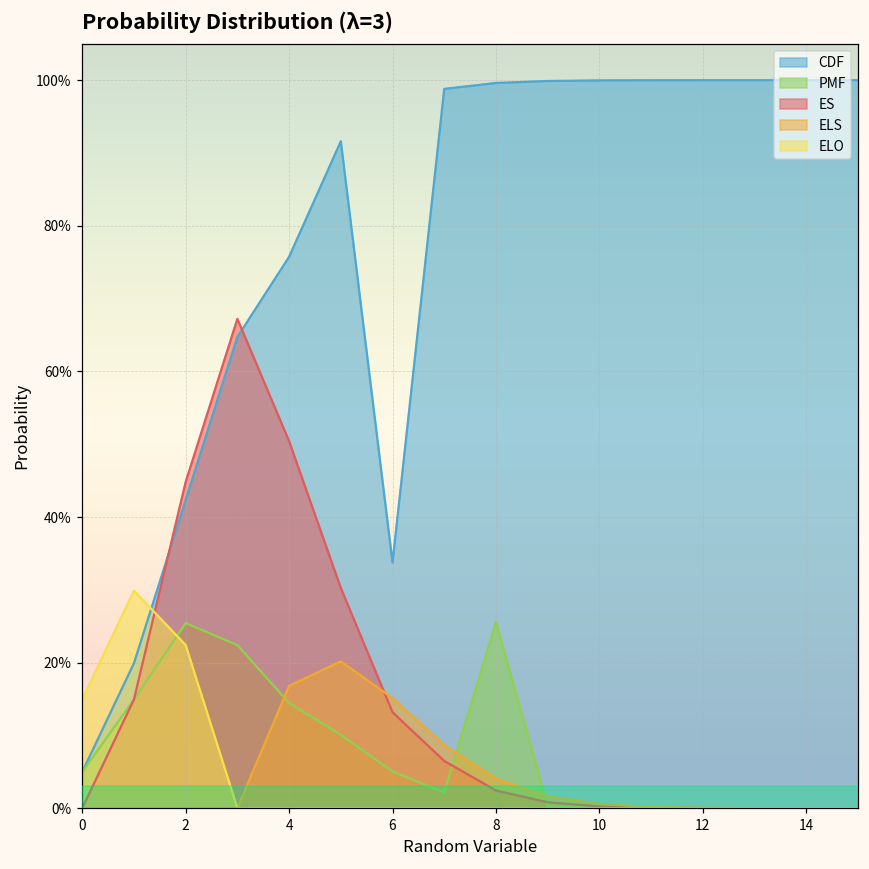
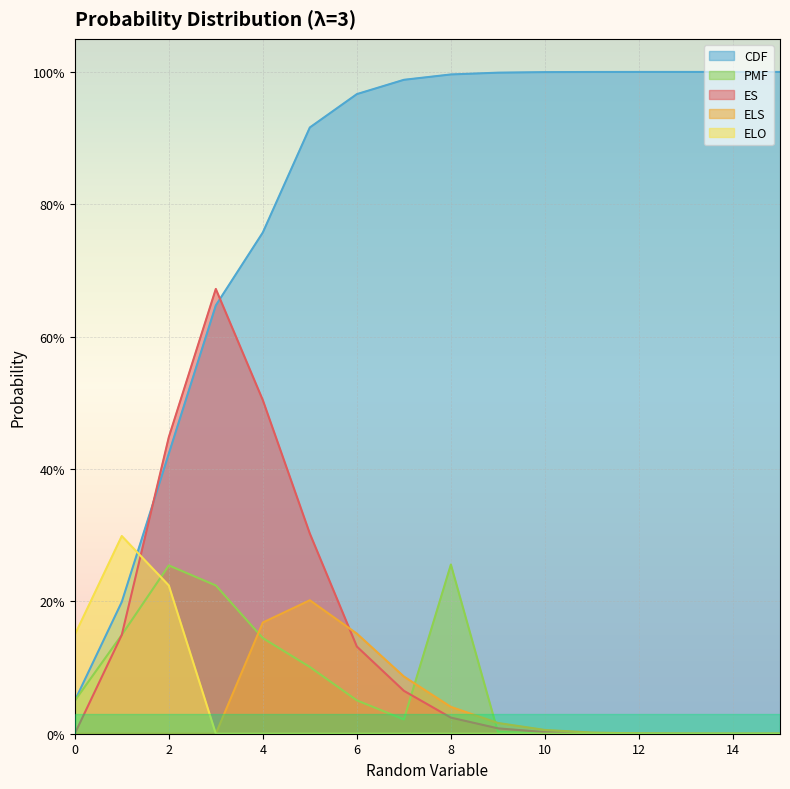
  {
    "CDF": {
      "2": "42%",
      "4": "76%",
-     "6": "34%",
+     "6": "97%",
      "8": "100%",
      "10": "100%",
      "12": "100%"
    },
    "PMF": {
      "2": "25%",
      "4": "14%",
      "6": "5%",
      "8": "26%"
    },
    "ES": {
      "2": "45%",
      "4": "50%",
      "6": "13%",
      "8": "2%"
    }
  }
